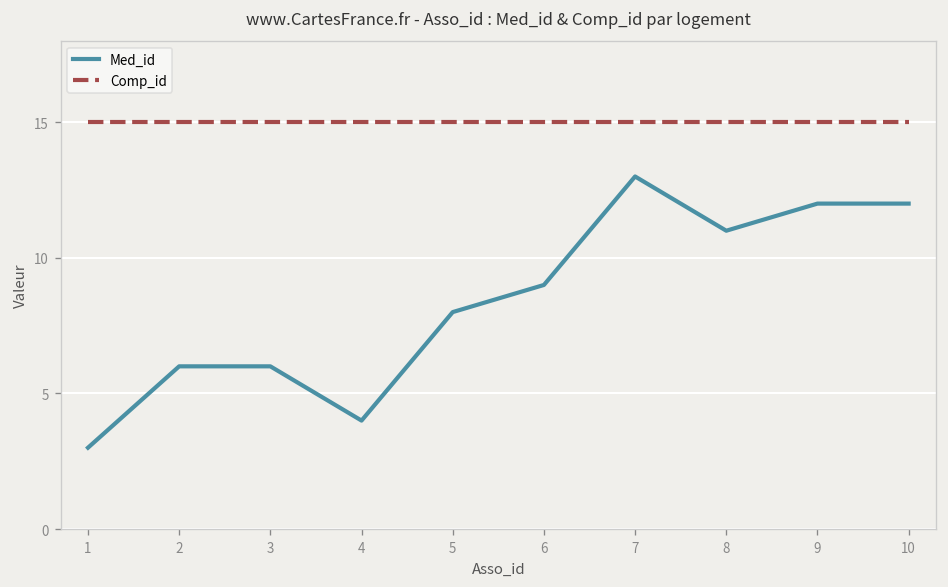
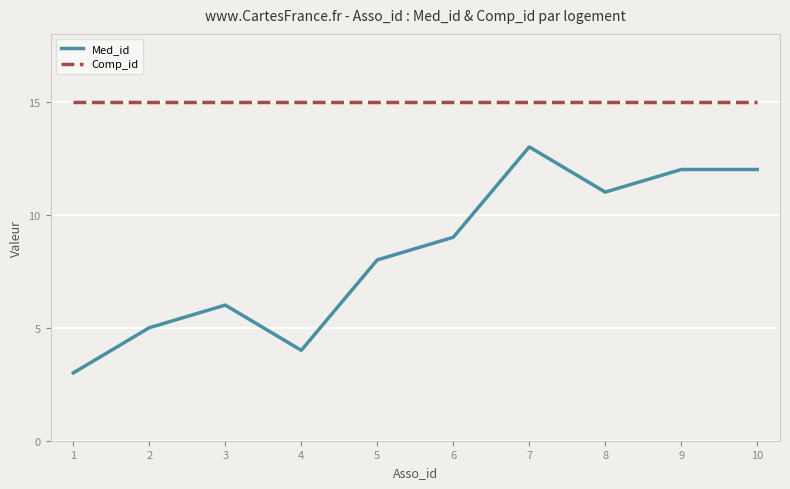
  {
    "Med_id": {
      "1": 3,
-     "2": 6,
+     "2": 5,
      "3": 6,
      "4": 4,
      "5": 8,
      "6": 9,
      "7": 13,
      "8": 11,
      "9": 12,
      "10": 12
    },
    "Comp_id": {
      "1": 15,
      "2": 15,
      "3": 15,
      "4": 15,
      "5": 15,
      "6": 15,
      "7": 15,
      "8": 15,
      "9": 15,
      "10": 15
    }
  }
